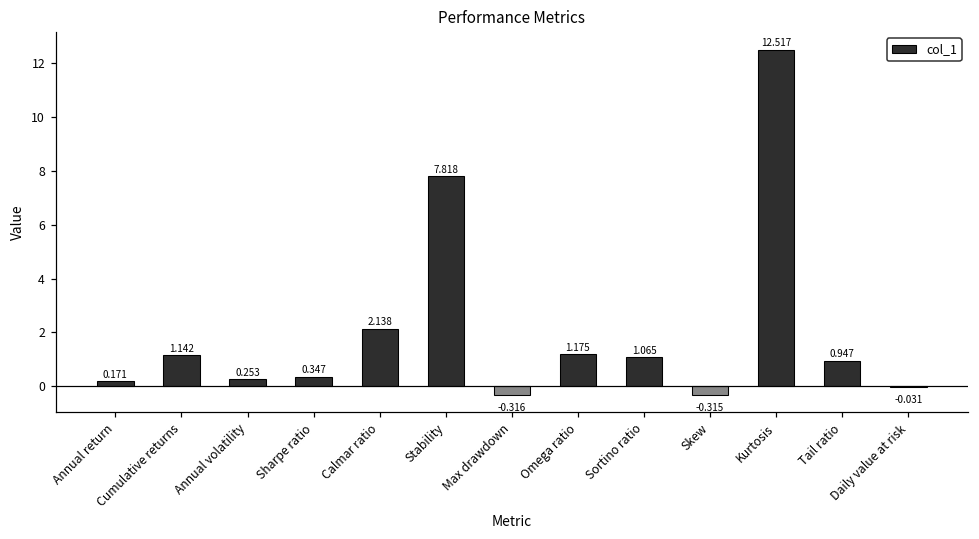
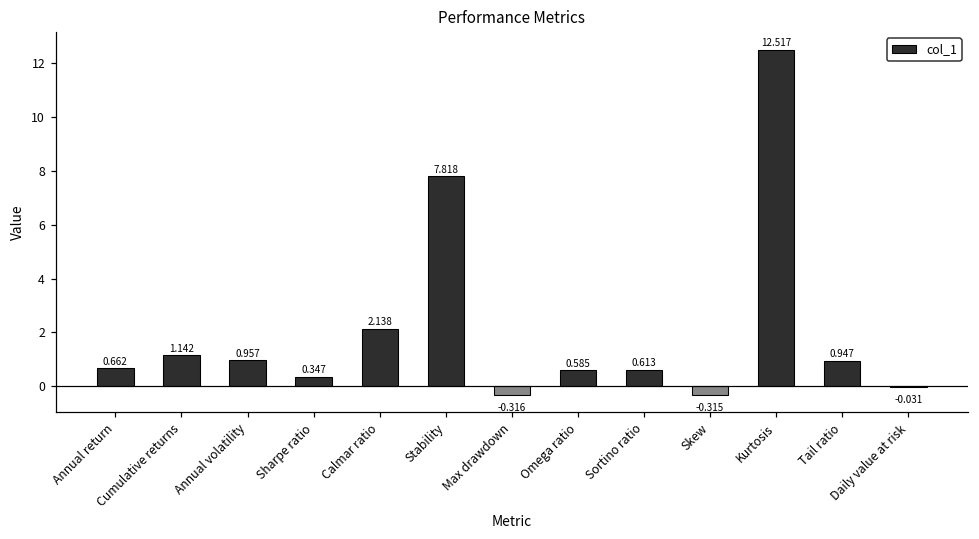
  {
-   "Annual return": 0.171,
+   "Annual return": 0.662,
    "Cumulative returns": 1.142,
-   "Annual volatility": 0.253,
+   "Annual volatility": 0.957,
    "Sharpe ratio": 0.347,
    "Calmar ratio": 2.138,
    "Stability": 7.818,
    "Max drawdown": -0.316,
-   "Omega ratio": 1.175,
-   "Sortino ratio": 1.065,
+   "Omega ratio": 0.585,
+   "Sortino ratio": 0.613,
    "Skew": -0.315,
    "Kurtosis": 12.517,
    "Tail ratio": 0.947,
    "Daily value at risk": -0.031
  }
